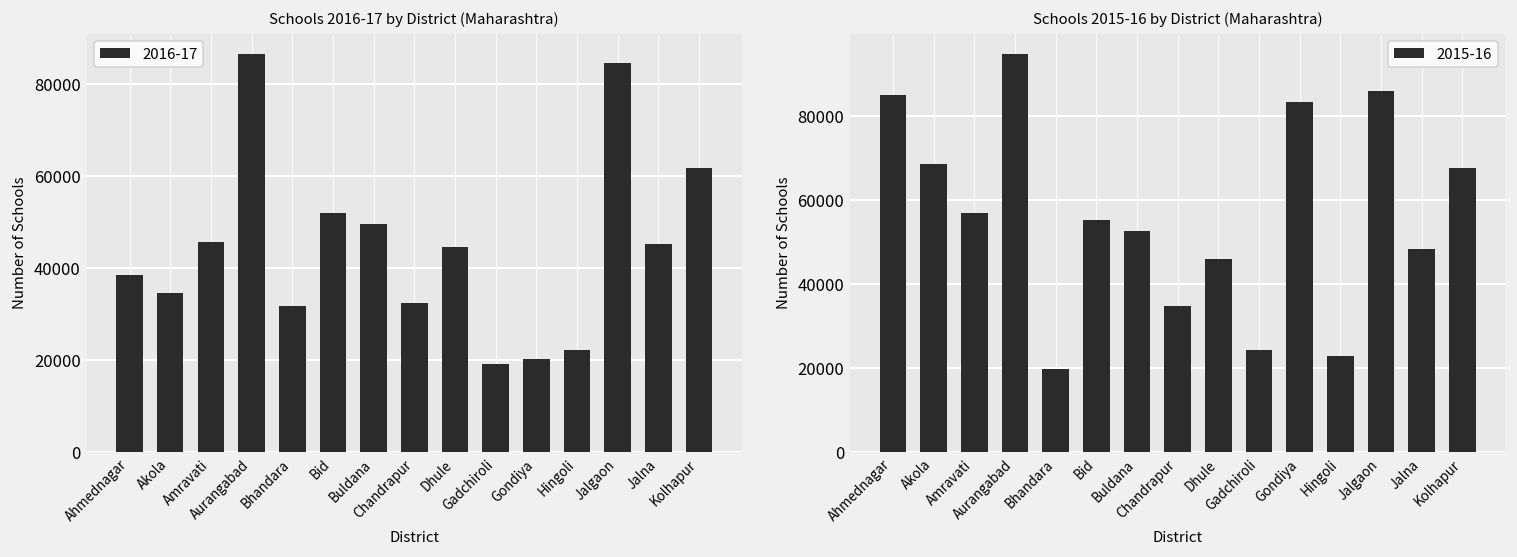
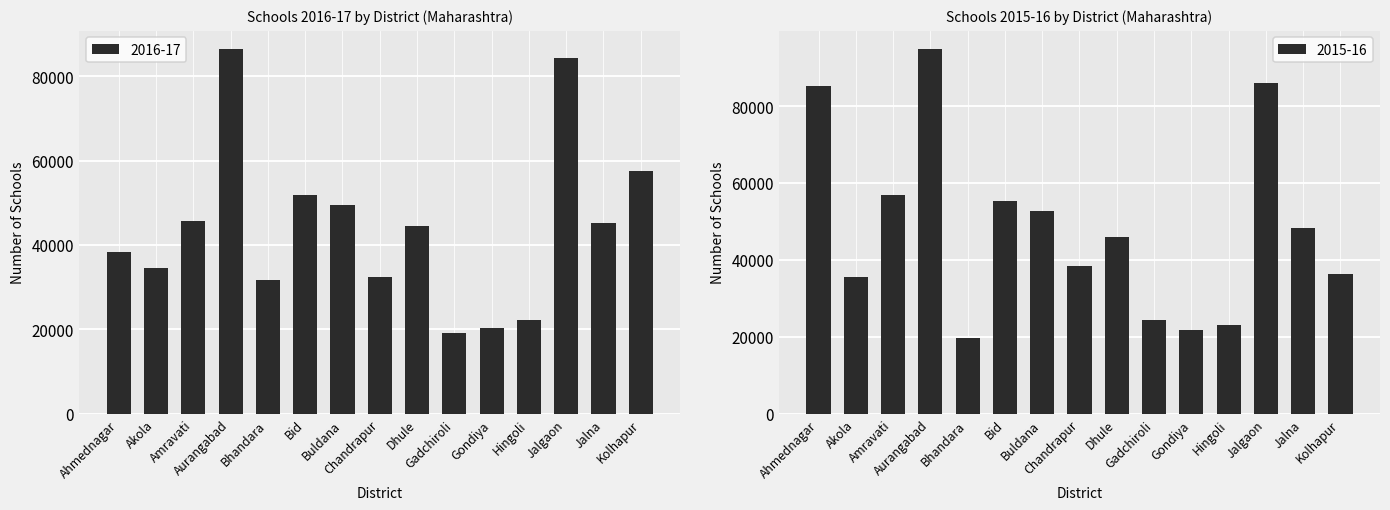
  {
    "Schools 2016-17 by District (Maharashtra)": {
      "Ahmednagar": 38000,
      "Akola": 34000,
      "Amravati": 46000,
      "Aurangabad": 87000,
      "Bhandara": 32000,
      "Bid": 52000,
      "Buldana": 50000,
      "Chandrapur": 32000,
      "Dhule": 45000,
      "Gadchiroli": 19000,
      "Gondiya": 20000,
      "Hingoli": 22000,
      "Jalgaon": 84000,
      "Jalna": 45000,
-     "Kolhapur": 62000
+     "Kolhapur": 57000
    },
    "Schools 2015-16 by District (Maharashtra)": {
      "Ahmednagar": 85000,
-     "Akola": 69000,
+     "Akola": 36000,
      "Amravati": 57000,
      "Aurangabad": 95000,
      "Bhandara": 20000,
      "Bid": 55000,
      "Buldana": 53000,
-     "Chandrapur": 35000,
+     "Chandrapur": 38000,
      "Dhule": 46000,
      "Gadchiroli": 24000,
-     "Gondiya": 83000,
+     "Gondiya": 22000,
      "Hingoli": 23000,
      "Jalgaon": 86000,
      "Jalna": 48000,
-     "Kolhapur": 68000
+     "Kolhapur": 36000
    }
  }
